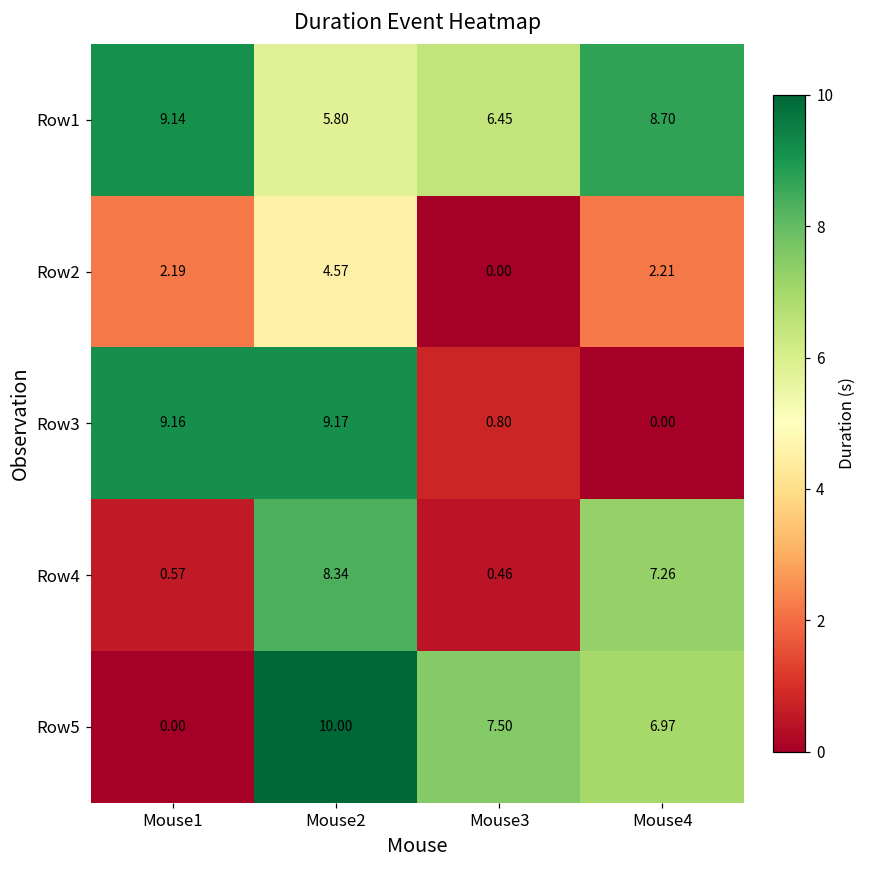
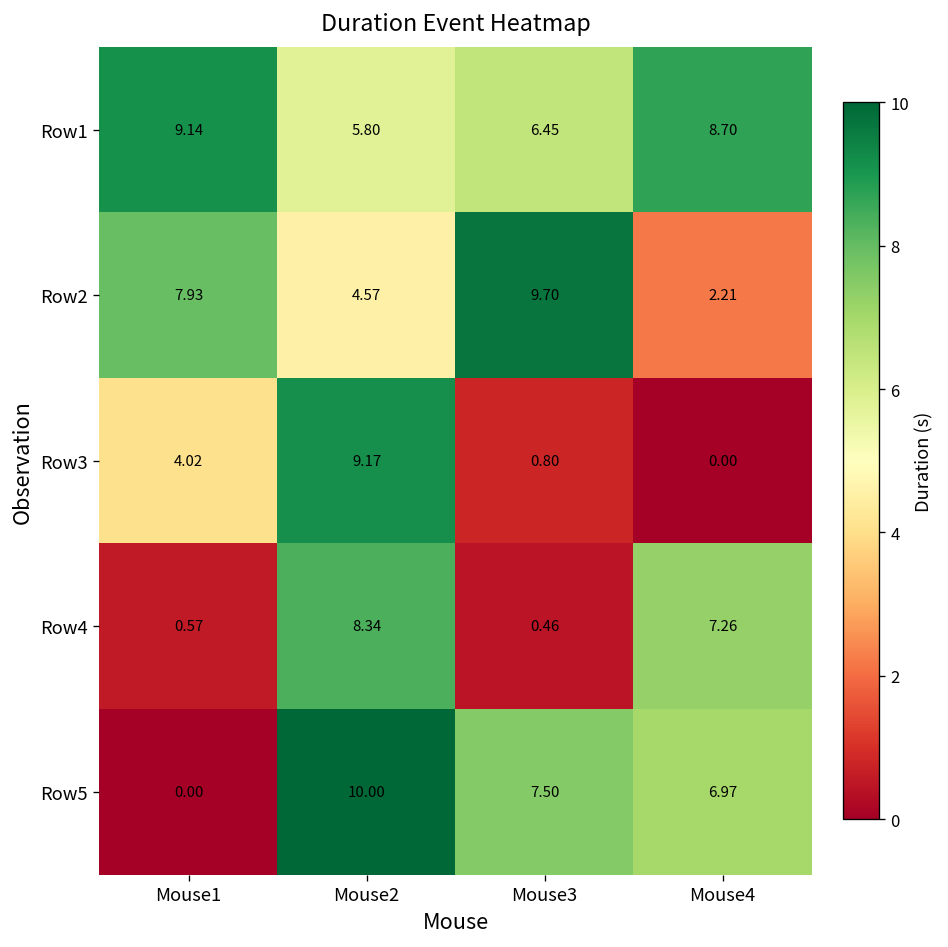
  {
    "Row1": {
      "Mouse1": 9.14,
      "Mouse2": 5.80,
      "Mouse3": 6.45,
      "Mouse4": 8.70
    },
    "Row2": {
-     "Mouse1": 2.19,
+     "Mouse1": 7.93,
      "Mouse2": 4.57,
-     "Mouse3": 0.00,
+     "Mouse3": 9.70,
      "Mouse4": 2.21
    },
    "Row3": {
-     "Mouse1": 9.16,
+     "Mouse1": 4.02,
      "Mouse2": 9.17,
      "Mouse3": 0.80,
      "Mouse4": 0.00
    },
    "Row4": {
      "Mouse1": 0.57,
      "Mouse2": 8.34,
      "Mouse3": 0.46,
      "Mouse4": 7.26
    },
    "Row5": {
      "Mouse1": 0.00,
      "Mouse2": 10.00,
      "Mouse3": 7.50,
      "Mouse4": 6.97
    }
  }
